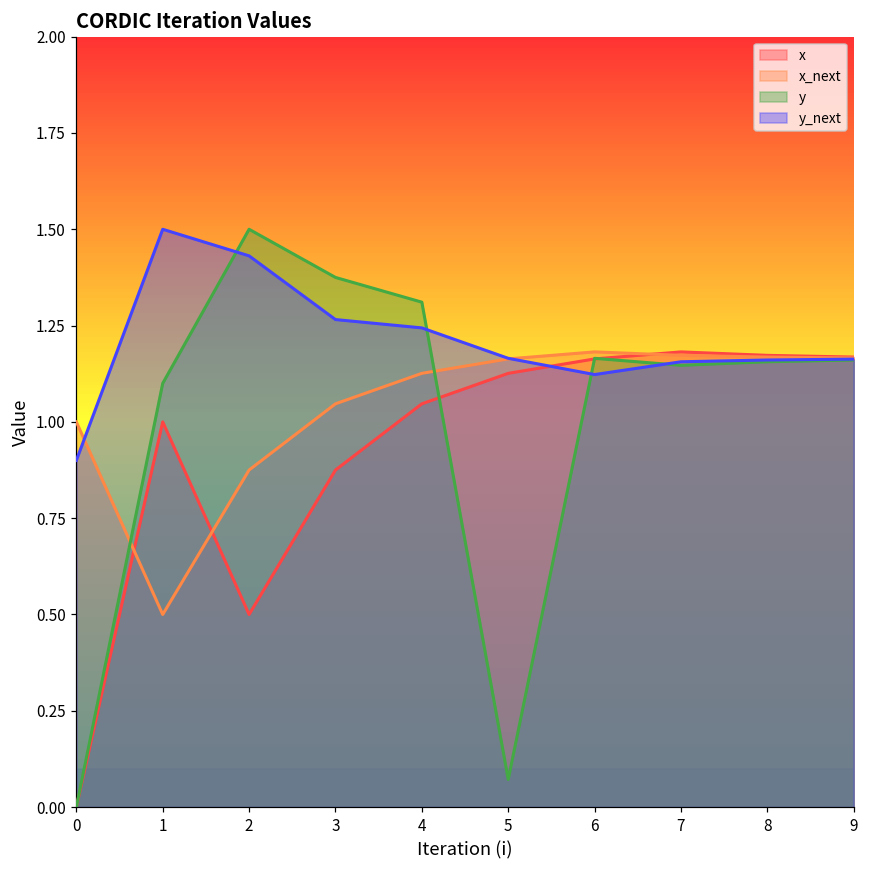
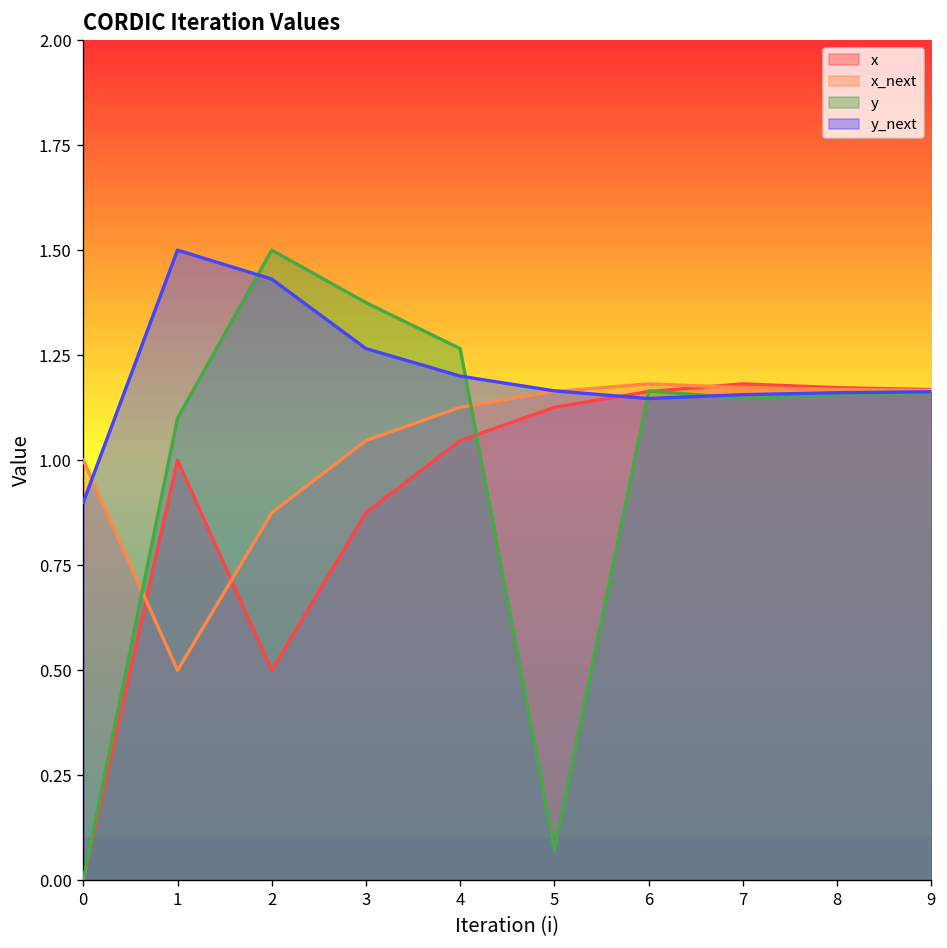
  {
    "y": {
      "1": 1.10,
      "2": 1.50,
      "3": 1.38,
-     "4": 1.31,
+     "4": 1.27,
      "7": 1.15
    },
    "y_next": {
      "0": 0.90,
      "1": 1.50,
      "2": 1.43,
      "3": 1.27,
-     "4": 1.24,
-     "6": 1.12,
+     "4": 1.20,
+     "6": 1.15,
      "7": 1.16
    }
  }
